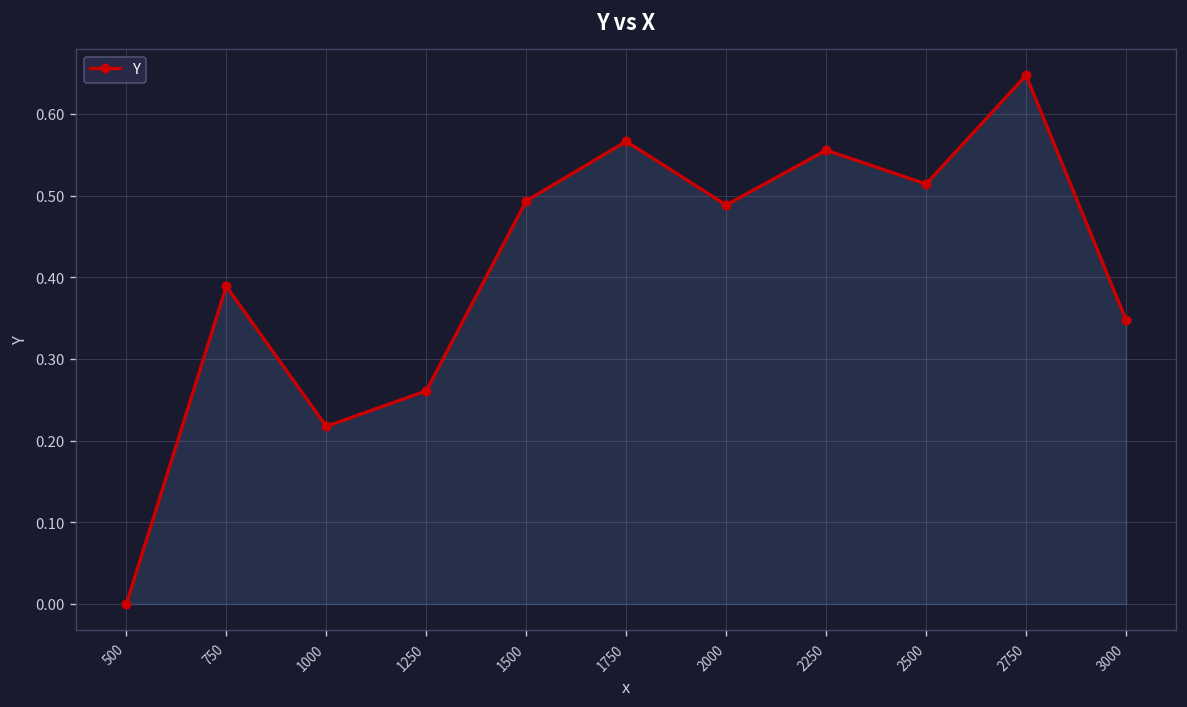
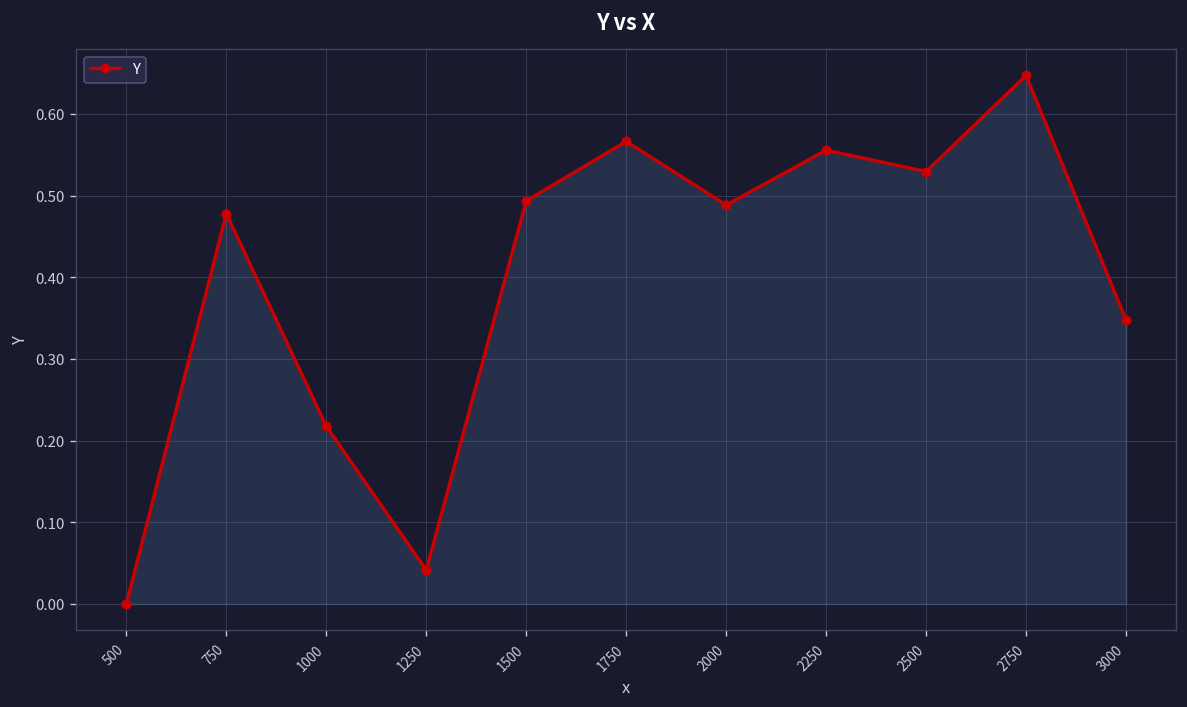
  {
    "500": 0.00,
-   "750": 0.39,
+   "750": 0.48,
    "1000": 0.22,
-   "1250": 0.26,
+   "1250": 0.04,
    "1500": 0.49,
    "1750": 0.57,
    "2000": 0.49,
    "2250": 0.56,
-   "2500": 0.51,
+   "2500": 0.53,
    "2750": 0.65,
    "3000": 0.35
  }
